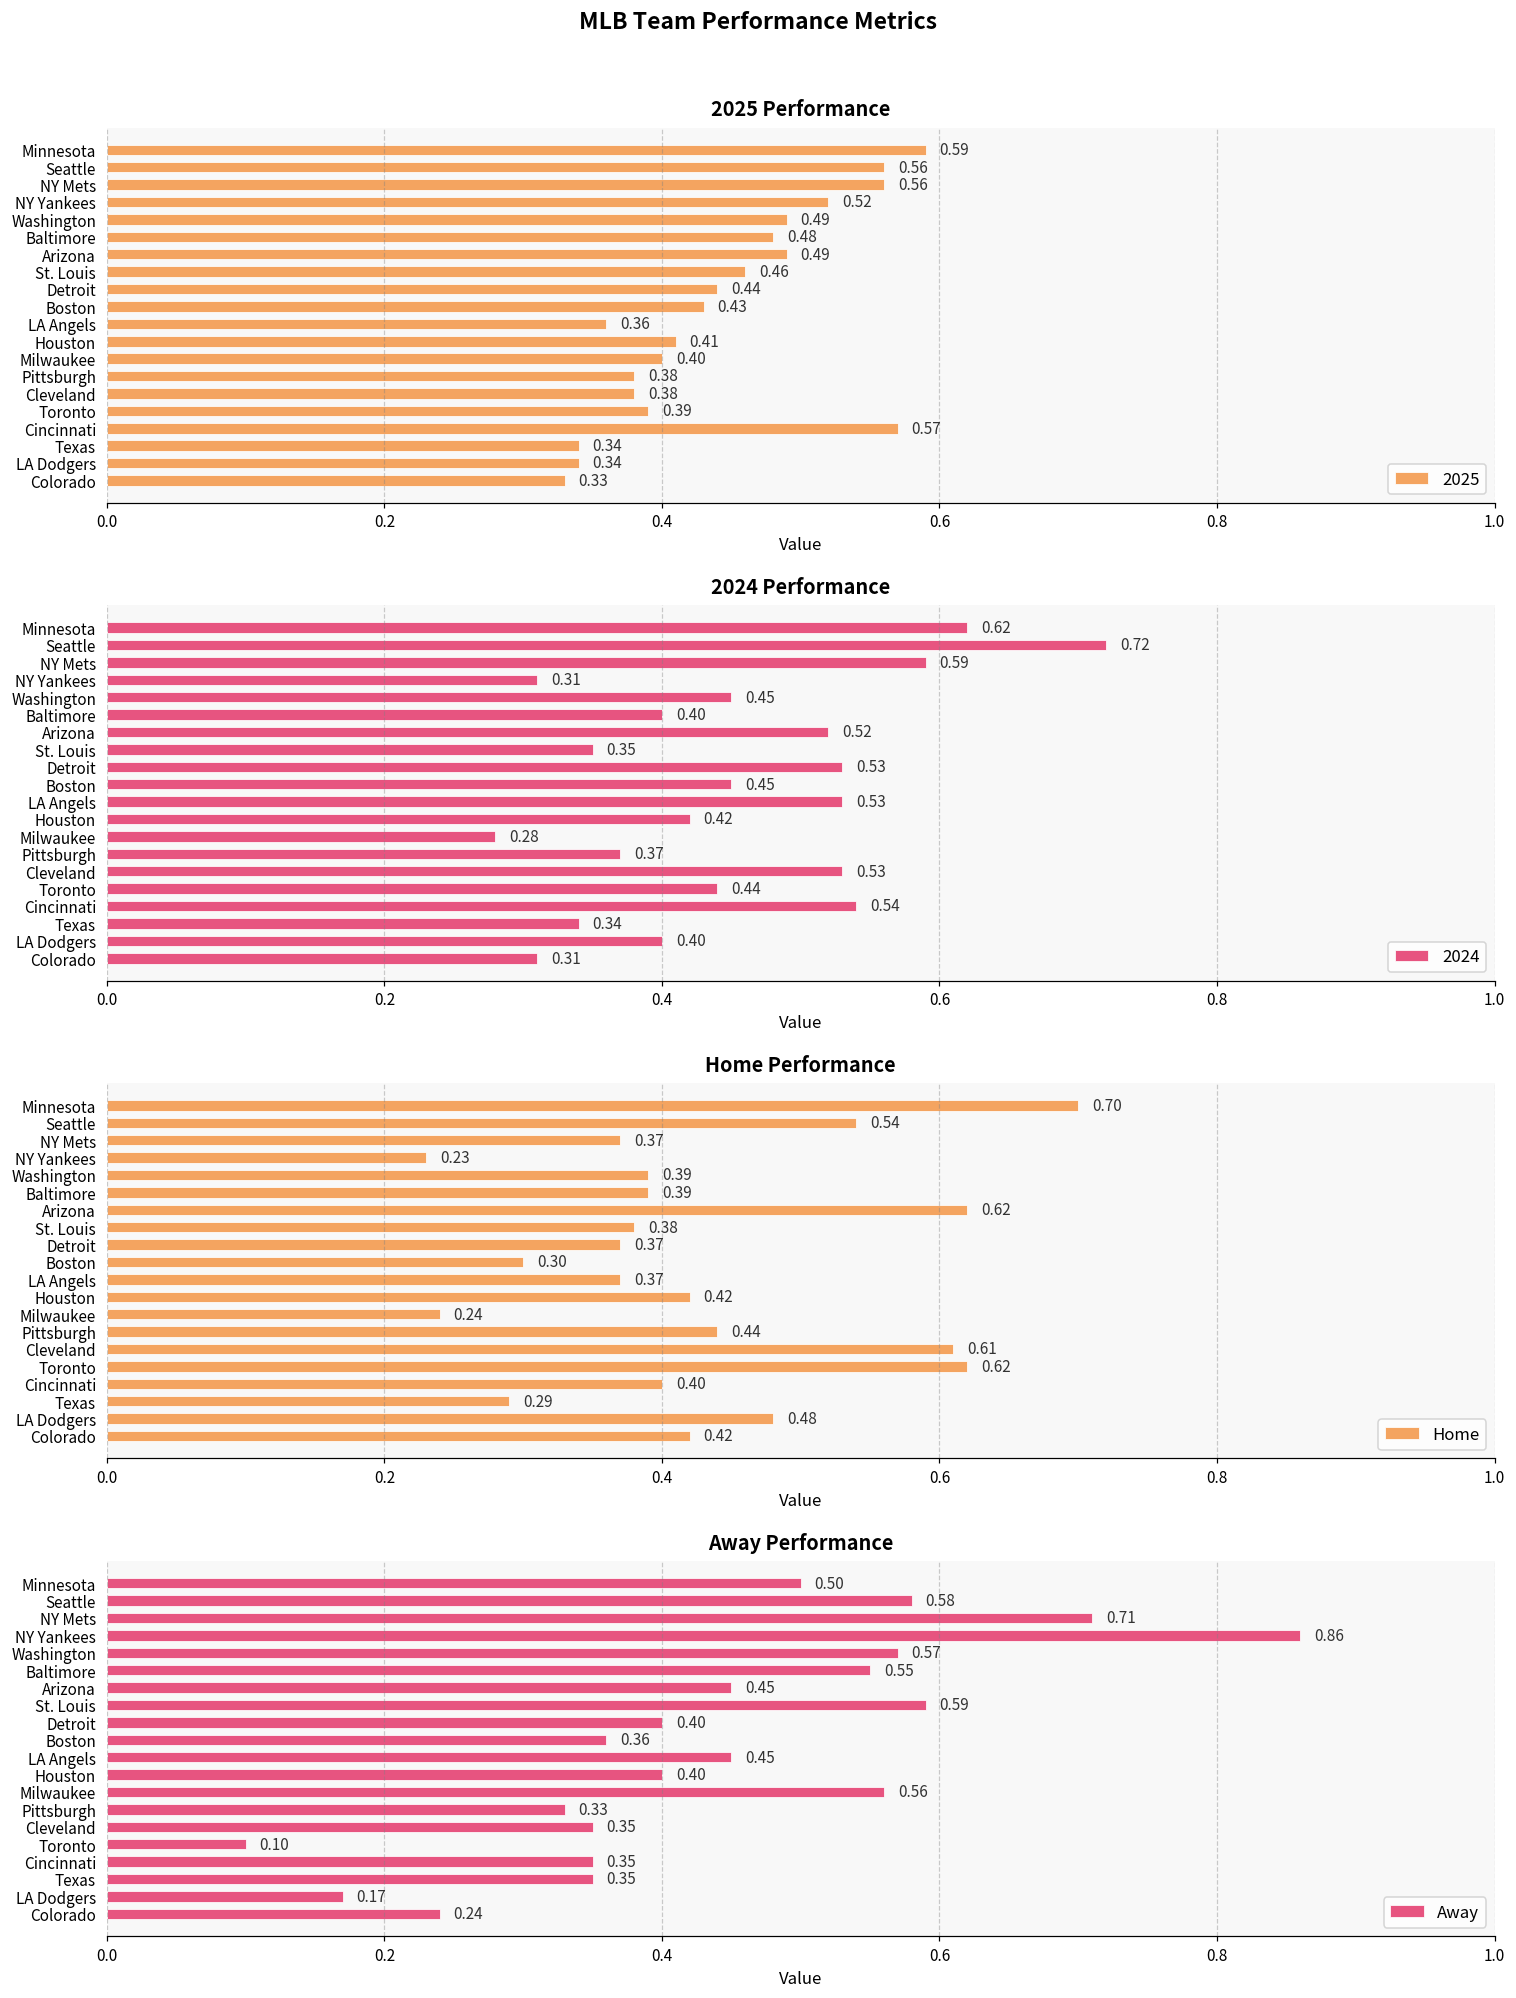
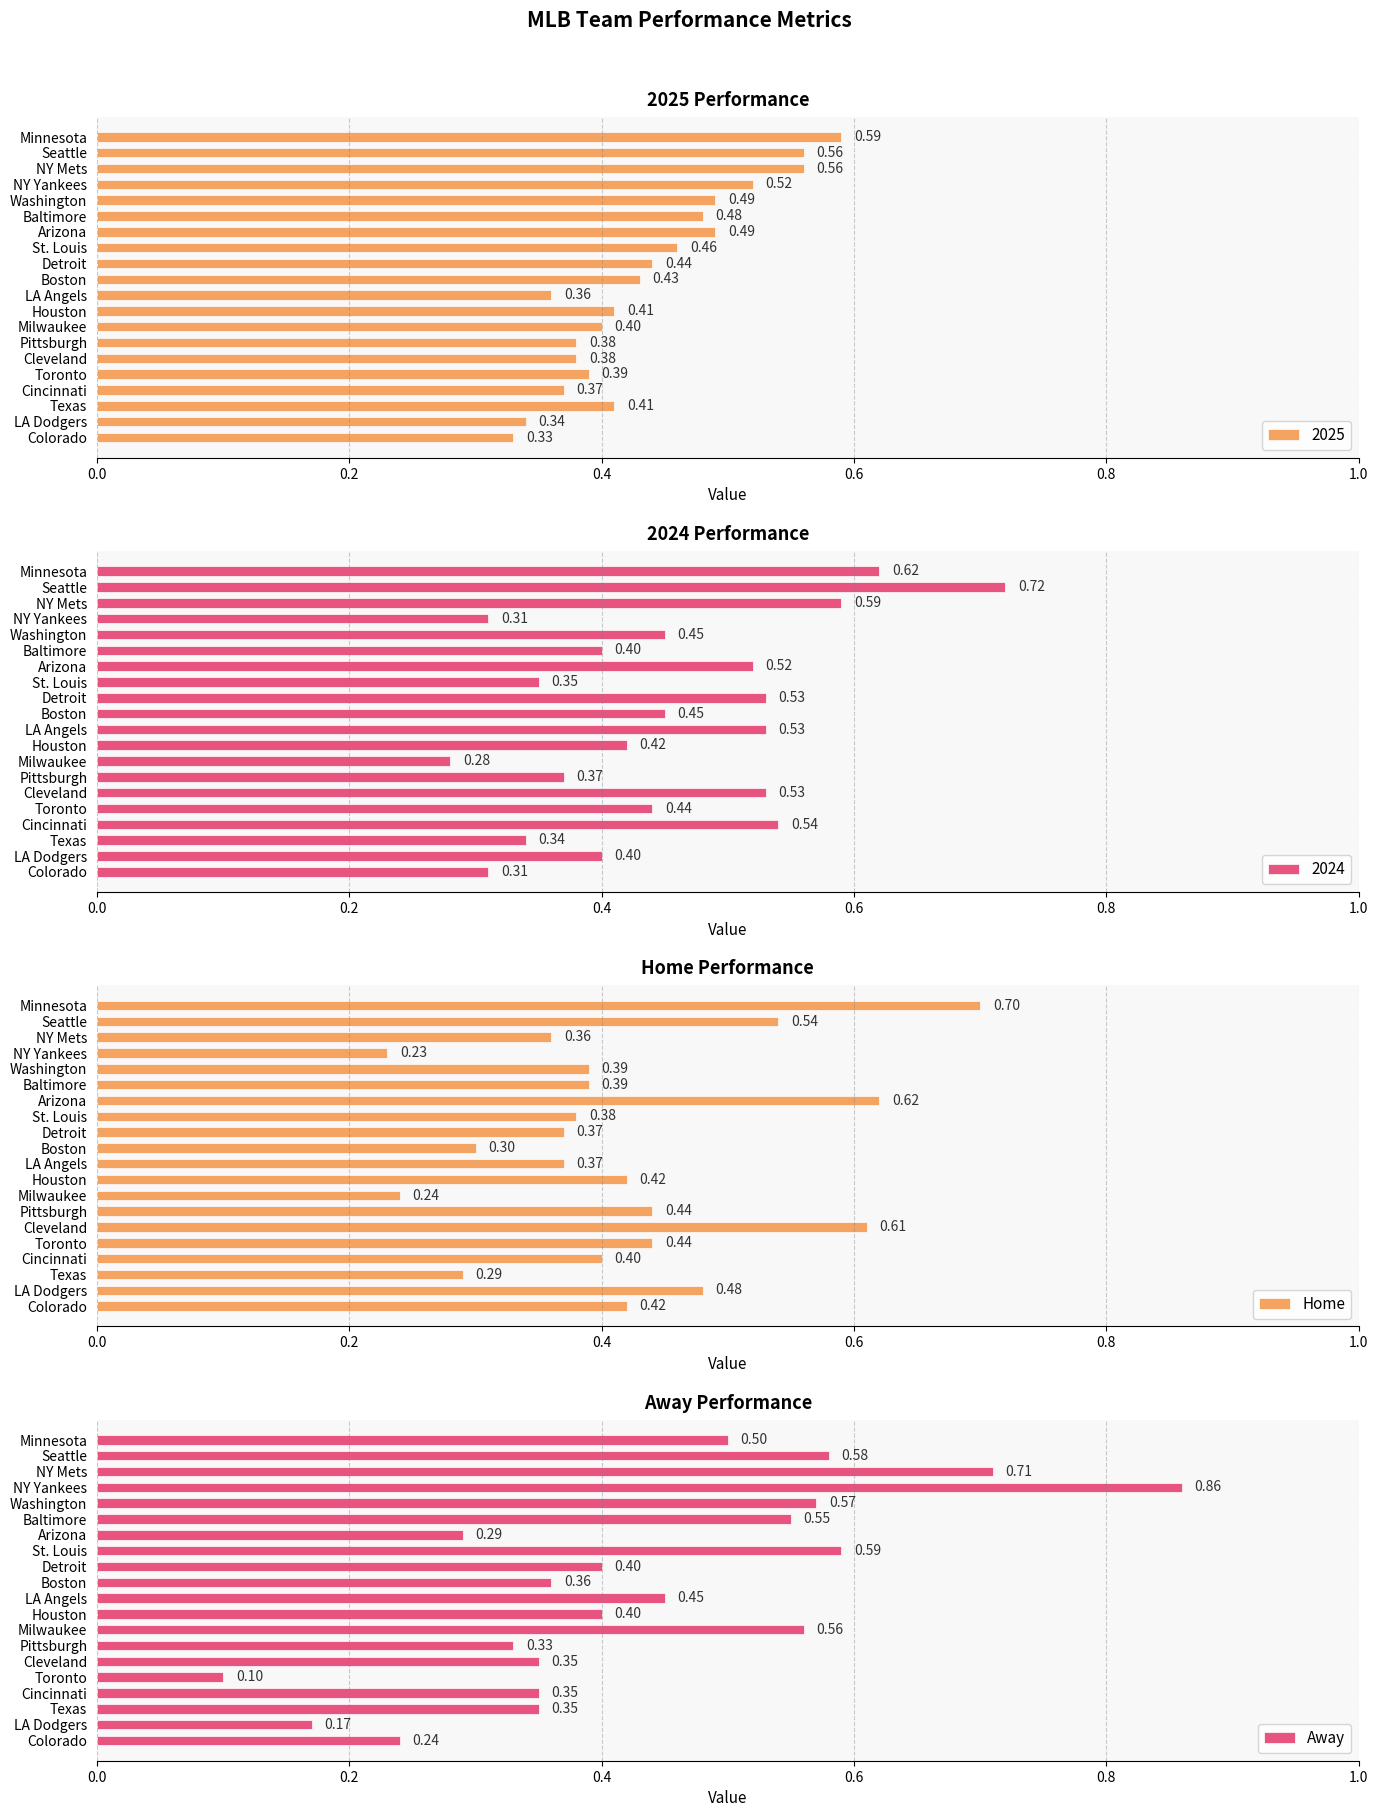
  {
    "2025 Performance": {
      "Minnesota": 0.59,
      "Seattle": 0.56,
      "NY Mets": 0.56,
      "NY Yankees": 0.52,
      "Washington": 0.49,
      "Baltimore": 0.48,
      "Arizona": 0.49,
      "St. Louis": 0.46,
      "Detroit": 0.44,
      "Boston": 0.43,
      "LA Angels": 0.36,
      "Houston": 0.41,
      "Milwaukee": 0.40,
      "Pittsburgh": 0.38,
      "Cleveland": 0.38,
      "Toronto": 0.39,
-     "Cincinnati": 0.57,
-     "Texas": 0.34,
+     "Cincinnati": 0.37,
+     "Texas": 0.41,
      "LA Dodgers": 0.34,
      "Colorado": 0.33
    },
    "2024 Performance": {
      "Minnesota": 0.62,
      "Seattle": 0.72,
      "NY Mets": 0.59,
      "NY Yankees": 0.31,
      "Washington": 0.45,
      "Baltimore": 0.40,
      "Arizona": 0.52,
      "St. Louis": 0.35,
      "Detroit": 0.53,
      "Boston": 0.45,
      "LA Angels": 0.53,
      "Houston": 0.42,
      "Milwaukee": 0.28,
      "Pittsburgh": 0.37,
      "Cleveland": 0.53,
      "Toronto": 0.44,
      "Cincinnati": 0.54,
      "Texas": 0.34,
      "LA Dodgers": 0.40,
      "Colorado": 0.31
    },
    "Home Performance": {
      "Minnesota": 0.70,
      "Seattle": 0.54,
-     "NY Mets": 0.37,
+     "NY Mets": 0.36,
      "NY Yankees": 0.23,
      "Washington": 0.39,
      "Baltimore": 0.39,
      "Arizona": 0.62,
      "St. Louis": 0.38,
      "Detroit": 0.37,
      "Boston": 0.30,
      "LA Angels": 0.37,
      "Houston": 0.42,
      "Milwaukee": 0.24,
      "Pittsburgh": 0.44,
      "Cleveland": 0.61,
-     "Toronto": 0.62,
+     "Toronto": 0.44,
      "Cincinnati": 0.40,
      "Texas": 0.29,
      "LA Dodgers": 0.48,
      "Colorado": 0.42
    },
    "Away Performance": {
      "Minnesota": 0.50,
      "Seattle": 0.58,
      "NY Mets": 0.71,
      "NY Yankees": 0.86,
      "Washington": 0.57,
      "Baltimore": 0.55,
-     "Arizona": 0.45,
+     "Arizona": 0.29,
      "St. Louis": 0.59,
      "Detroit": 0.40,
      "Boston": 0.36,
      "LA Angels": 0.45,
      "Houston": 0.40,
      "Milwaukee": 0.56,
      "Pittsburgh": 0.33,
      "Cleveland": 0.35,
      "Toronto": 0.10,
      "Cincinnati": 0.35,
      "Texas": 0.35,
      "LA Dodgers": 0.17,
      "Colorado": 0.24
    }
  }
